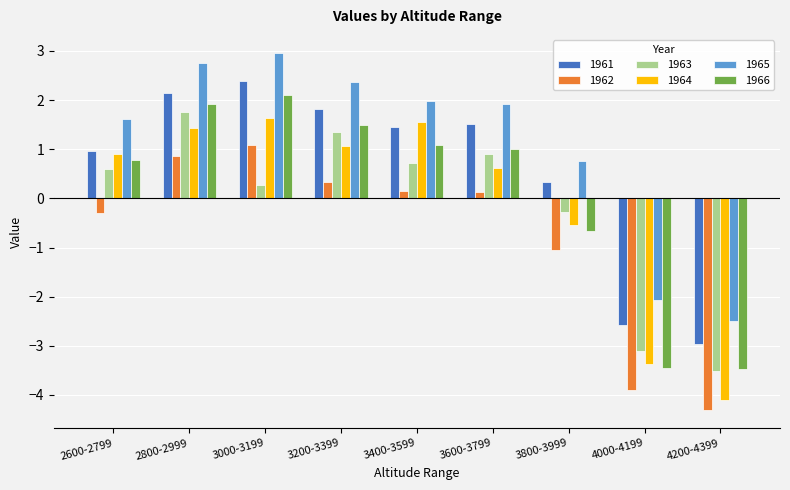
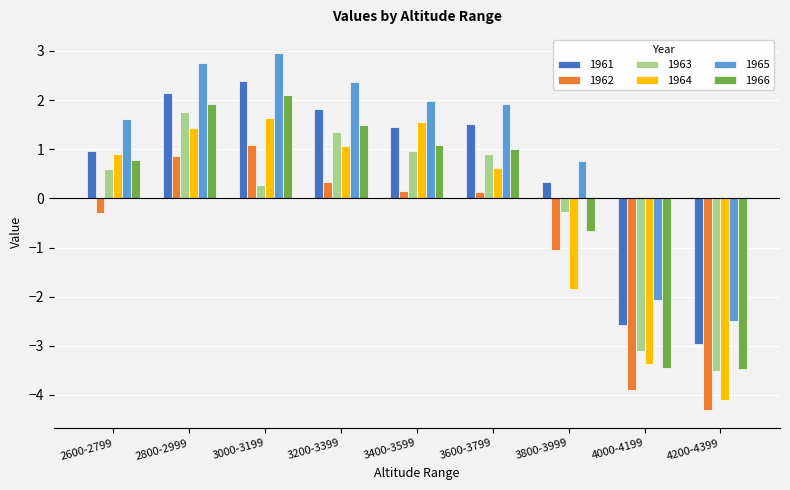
  {
    "1962": {
      "2600-2799": -0.3,
      "2800-2999": 0.9,
      "3000-3199": 1.1,
      "3200-3399": 0.3,
      "3400-3599": 0.1,
      "3600-3799": 0.1,
      "3800-3999": -1.0,
      "4000-4199": -3.9,
      "4200-4399": -4.3
    },
    "1963": {
      "2600-2799": 0.6,
      "2800-2999": 1.7,
      "3000-3199": 0.3,
      "3200-3399": 1.4,
-     "3400-3599": 0.7,
+     "3400-3599": 1.0,
      "3600-3799": 0.9,
      "3800-3999": -0.3,
      "4000-4199": -3.1,
      "4200-4399": -3.5
    },
    "1964": {
      "2600-2799": 0.9,
      "2800-2999": 1.4,
      "3000-3199": 1.6,
      "3200-3399": 1.1,
      "3400-3599": 1.6,
      "3600-3799": 0.6,
-     "3800-3999": -0.5,
+     "3800-3999": -1.8,
      "4000-4199": -3.4,
      "4200-4399": -4.1
    },
    "1966": {
      "2600-2799": 0.8,
      "2800-2999": 1.9,
      "3000-3199": 2.1,
      "3200-3399": 1.5,
      "3400-3599": 1.1,
      "3600-3799": 1.0,
      "3800-3999": -0.7,
      "4000-4199": -3.5,
      "4200-4399": -3.5
    }
  }
